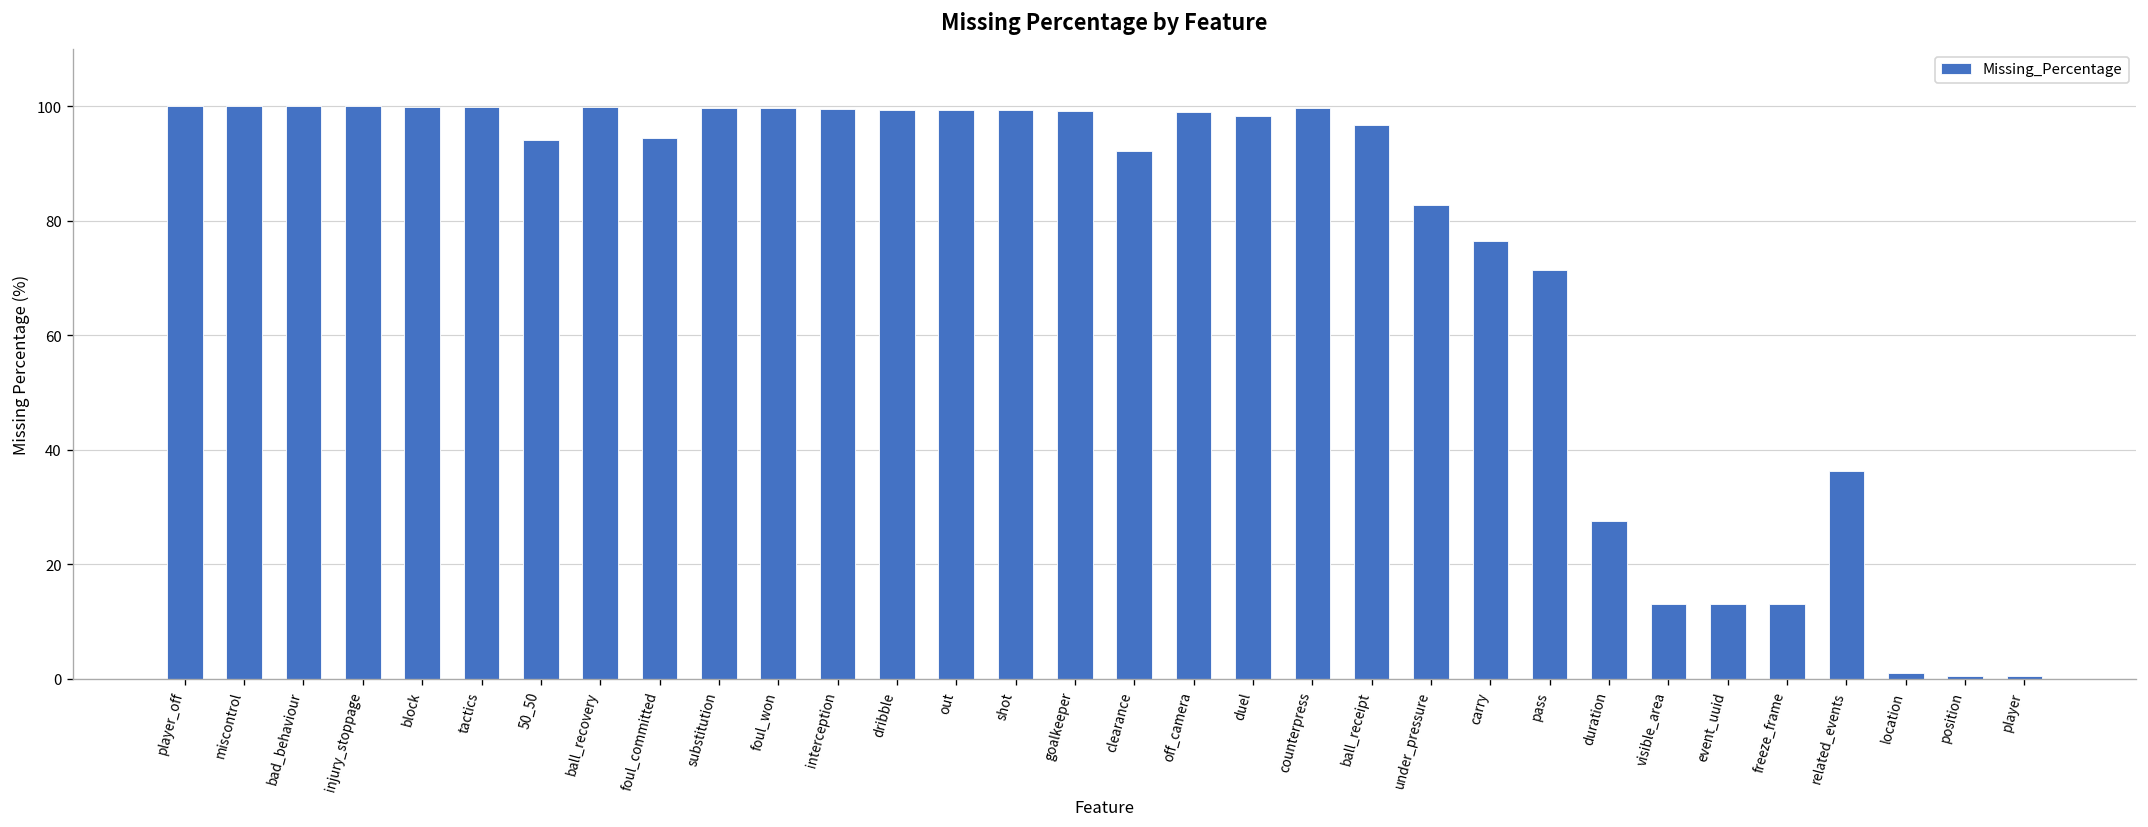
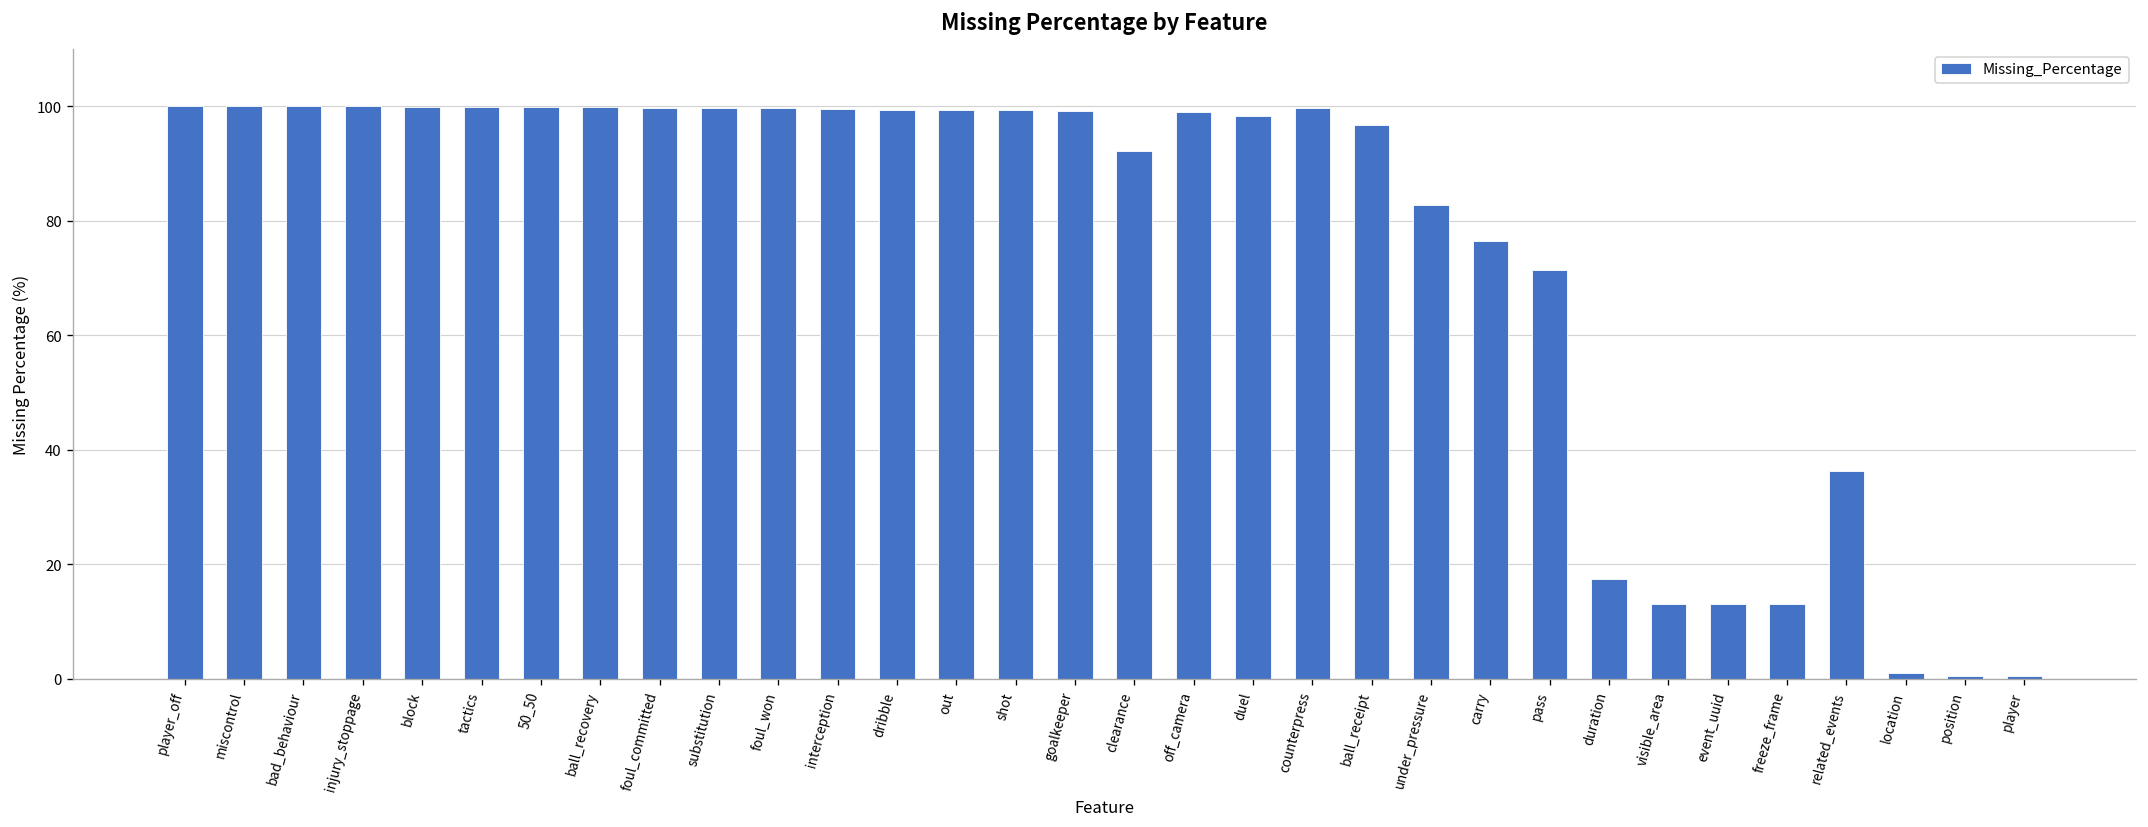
  {
    "player_off": 100,
    "miscontrol": 100,
    "bad_behaviour": 100,
    "injury_stoppage": 100,
    "block": 100,
    "tactics": 100,
-   "50_50": 94,
+   "50_50": 100,
    "ball_recovery": 100,
-   "foul_committed": 95,
+   "foul_committed": 100,
    "substitution": 100,
    "foul_won": 100,
    "interception": 100,
    "dribble": 99,
    "out": 99,
    "shot": 99,
    "goalkeeper": 99,
    "clearance": 92,
    "off_camera": 99,
    "duel": 98,
    "counterpress": 100,
    "ball_receipt": 97,
    "under_pressure": 83,
    "carry": 77,
    "pass": 71,
-   "duration": 27,
+   "duration": 17,
    "visible_area": 13,
    "event_uuid": 13,
    "freeze_frame": 13,
    "related_events": 36,
    "location": 1
  }
